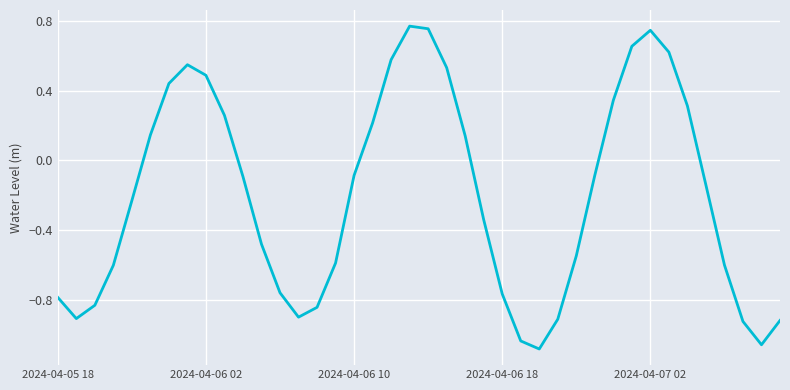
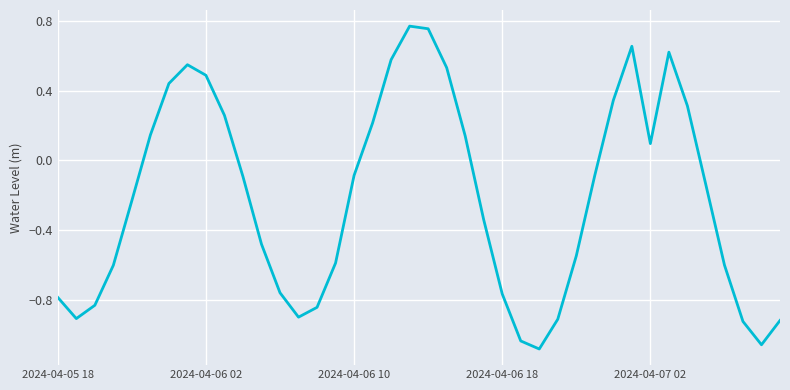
  {
    "2024-04-05 18": -0.79,
    "2024-04-06 02": 0.49,
    "2024-04-06 10": -0.09,
    "2024-04-06 18": -0.77,
-   "2024-04-07 02": 0.75
+   "2024-04-07 02": 0.10
  }
